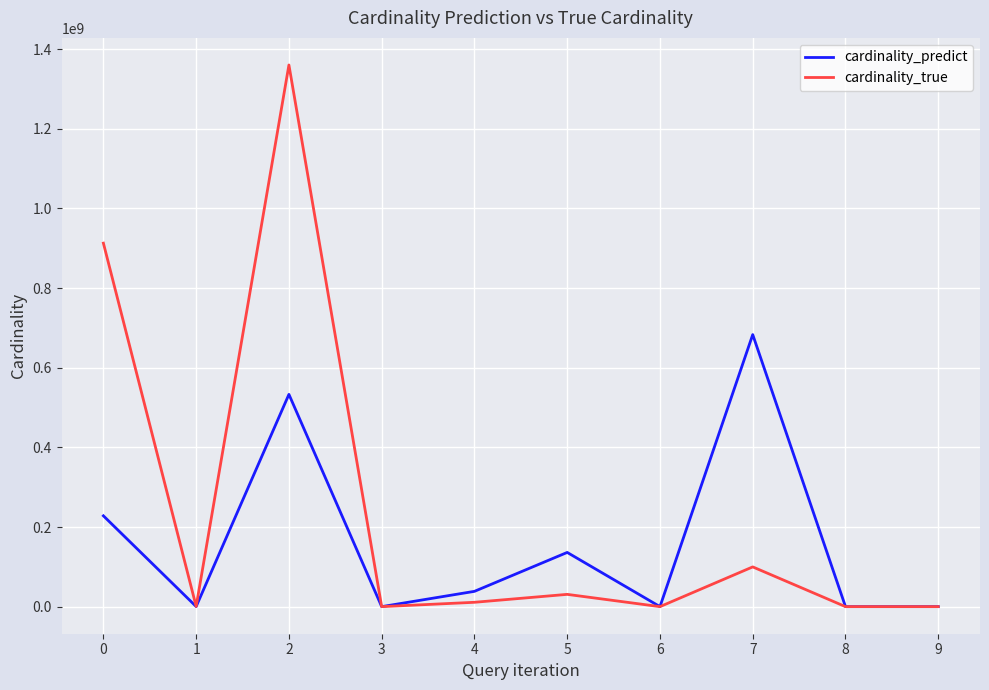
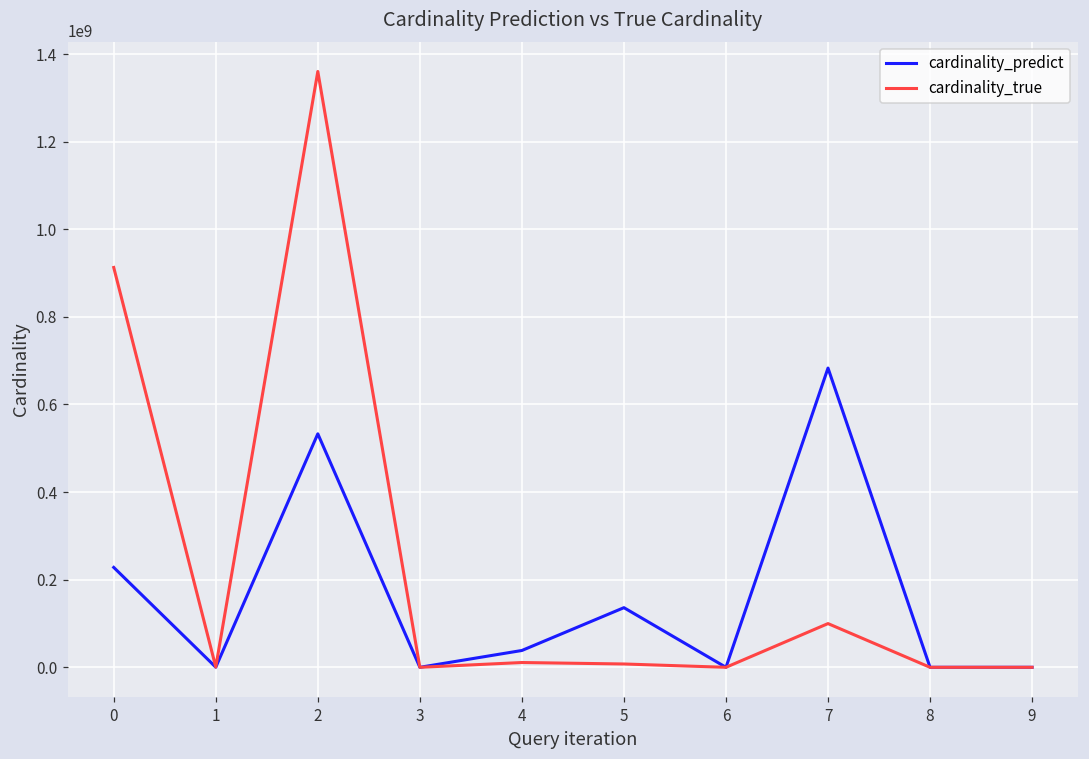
  {
    "cardinality_predict": {
      "0": 230000000,
      "2": 530000000,
      "4": 40000000,
      "5": 140000000,
      "7": 680000000
    },
    "cardinality_true": {
      "0": 910000000,
      "2": 1360000000,
      "4": 10000000,
-     "5": 30000000,
+     "5": 10000000,
      "7": 100000000
    }
  }
